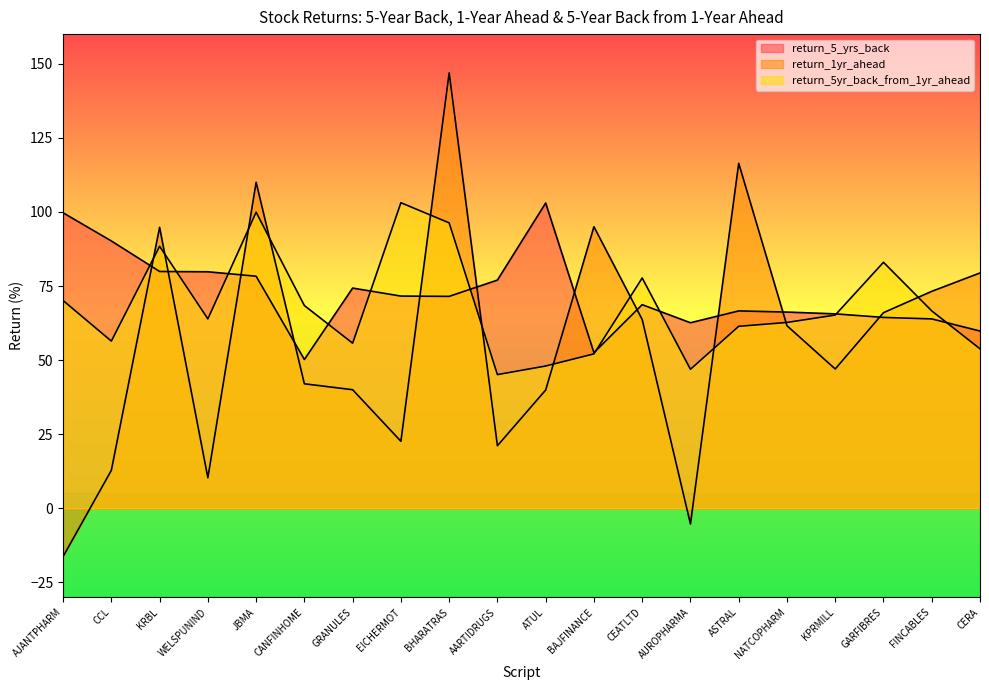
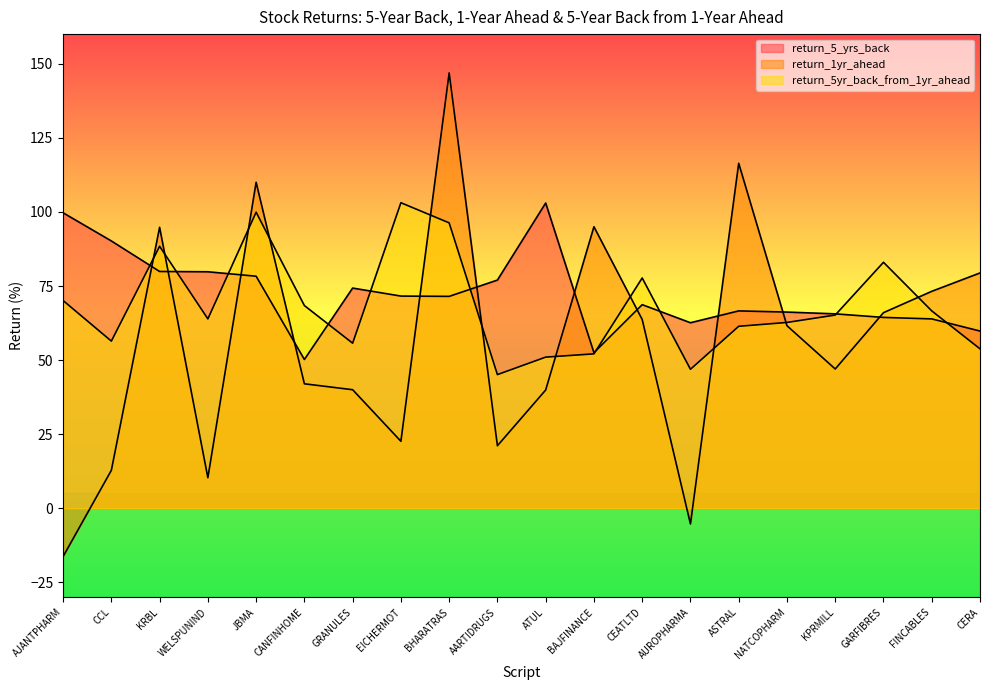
  {
    "return_5_yrs_back": {
      "AJANTPHARM": 100,
      "CCL": 90,
      "KRBL": 80,
      "WELSPUNIND": 80,
      "JBMA": 78,
      "CANFINHOME": 50,
      "GRANULES": 74,
      "EICHERMOT": 72,
      "BHARATRAS": 72,
      "AARTIDRUGS": 77,
      "ATUL": 103,
      "CEATLTD": 69,
      "AUROPHARMA": 63,
      "ASTRAL": 67,
      "NATCOPHARM": 66,
      "GARFIBRES": 64,
      "FINCABLES": 64,
      "CERA": 60
    },
    "return_5yr_back_from_1yr_ahead": {
      "AJANTPHARM": 70,
      "CCL": 56,
      "KRBL": 88,
      "WELSPUNIND": 64,
      "JBMA": 100,
      "CANFINHOME": 68,
      "GRANULES": 56,
      "EICHERMOT": 103,
      "BHARATRAS": 96,
      "AARTIDRUGS": 45,
-     "ATUL": 48,
+     "ATUL": 51,
      "CEATLTD": 78,
      "AUROPHARMA": 47,
      "ASTRAL": 61,
      "NATCOPHARM": 63,
      "GARFIBRES": 83,
      "FINCABLES": 67,
      "CERA": 54
    }
  }
